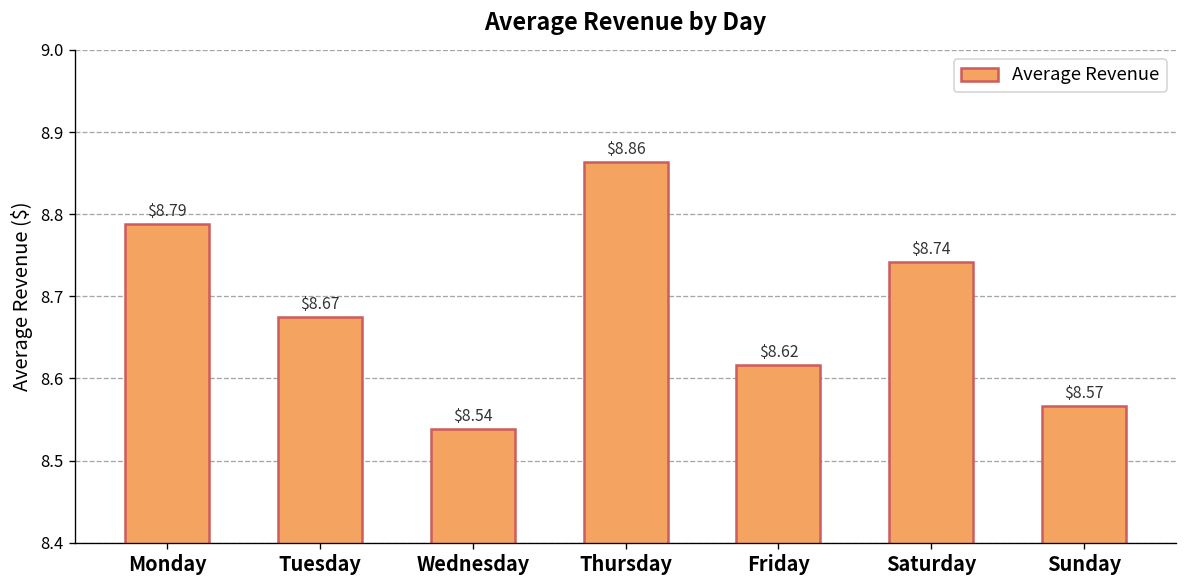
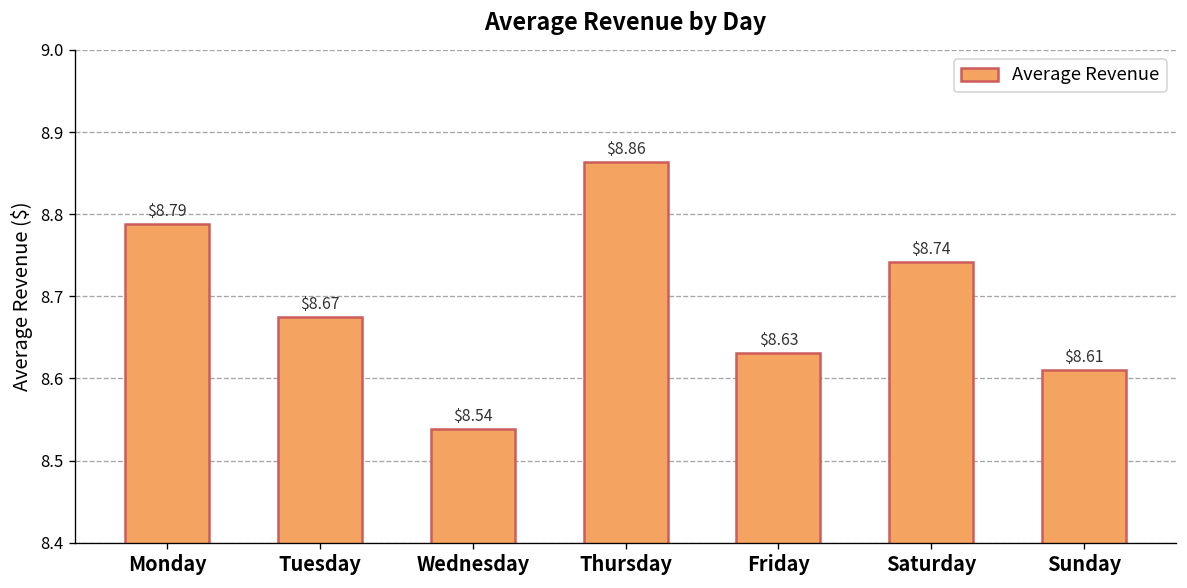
  {
    "Monday": "$8.79",
    "Tuesday": "$8.67",
    "Wednesday": "$8.54",
    "Thursday": "$8.86",
-   "Friday": "$8.62",
+   "Friday": "$8.63",
    "Saturday": "$8.74",
-   "Sunday": "$8.57"
+   "Sunday": "$8.61"
  }
